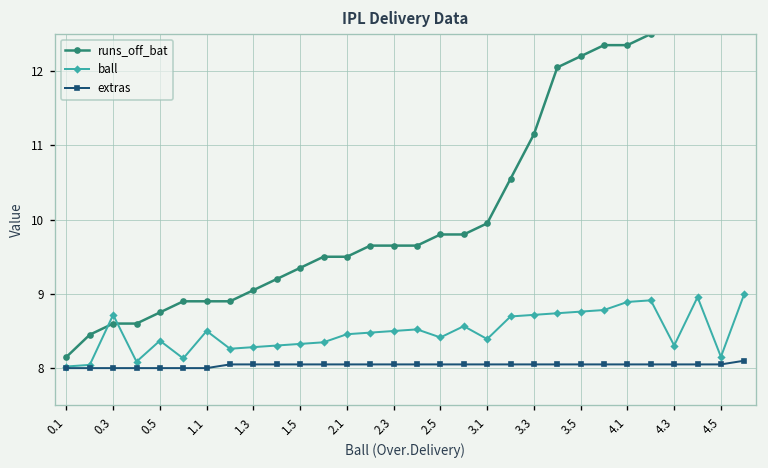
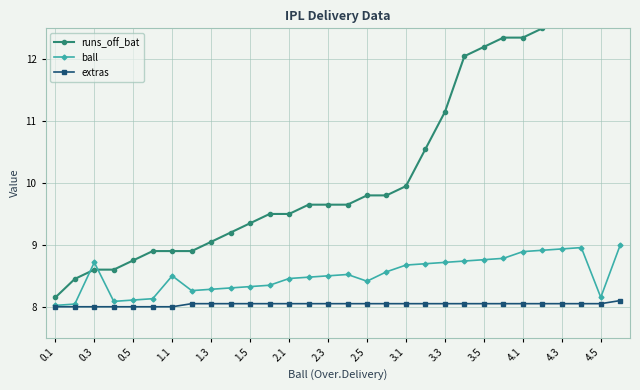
  {
    "runs_off_bat": {
      "0.1": 8.2,
      "0.3": 8.6,
      "0.5": 8.8,
      "1.1": 8.9,
      "1.3": 9.1,
      "1.5": 9.4,
      "2.1": 9.5,
      "2.3": 9.7,
      "2.5": 9.8,
      "3.1": 10.0,
      "3.3": 11.2,
      "3.5": 12.2,
      "4.1": 12.4
    },
    "ball": {
      "0.3": 8.7,
-     "0.5": 8.4,
+     "0.5": 8.1,
      "1.1": 8.5,
      "1.3": 8.3,
      "1.5": 8.3,
      "2.1": 8.5,
      "2.3": 8.5,
      "2.5": 8.4,
-     "3.1": 8.4,
+     "3.1": 8.7,
      "3.3": 8.7,
      "3.5": 8.8,
      "4.1": 8.9,
-     "4.3": 8.3,
+     "4.3": 8.9,
      "4.5": 8.2
    },
    "extras": {
      "0.3": 8.0,
      "0.5": 8.0,
      "1.1": 8.0,
      "1.3": 8.1,
      "1.5": 8.1,
      "2.1": 8.1,
      "2.3": 8.1,
      "2.5": 8.1,
      "3.1": 8.1,
      "3.3": 8.1,
      "3.5": 8.1,
      "4.1": 8.1,
      "4.3": 8.1,
      "4.5": 8.1
    }
  }
